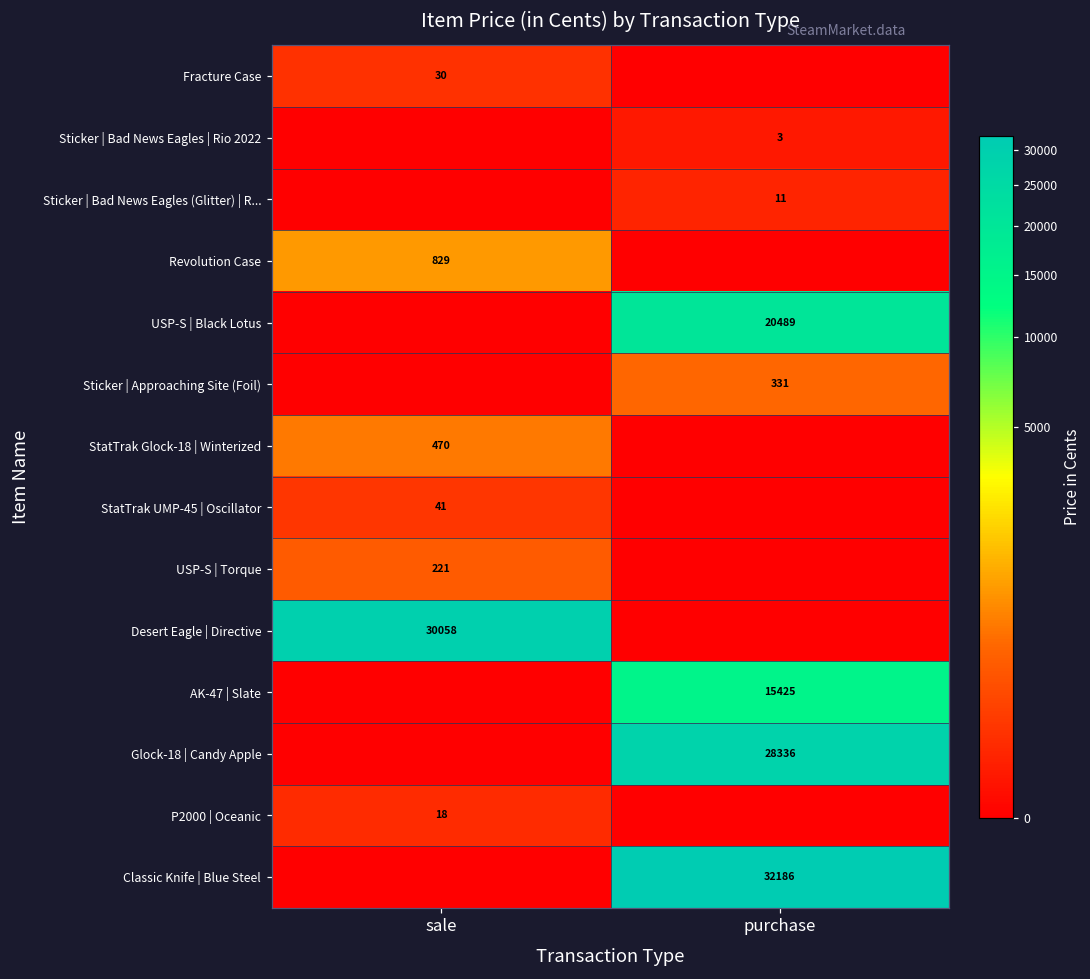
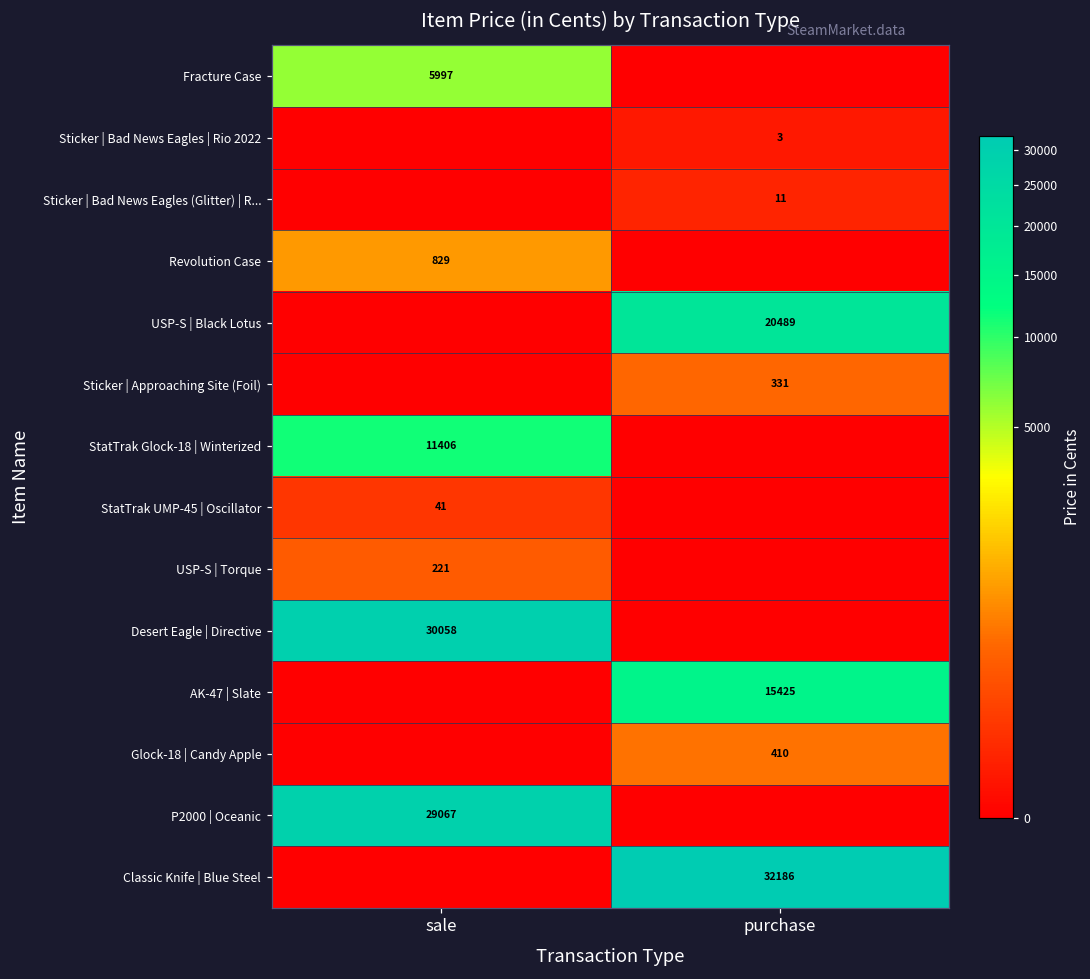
  {
    "Fracture Case": {
-     "sale": 30
+     "sale": 5997
    },
    "Sticker | Bad News Eagles | Rio 2022": {
      "purchase": 3
    },
    "Sticker | Bad News Eagles (Glitter) | R...": {
      "purchase": 11
    },
    "Revolution Case": {
      "sale": 829
    },
    "USP-S | Black Lotus": {
      "purchase": 20489
    },
    "Sticker | Approaching Site (Foil)": {
      "purchase": 331
    },
    "StatTrak Glock-18 | Winterized": {
-     "sale": 470
+     "sale": 11406
    },
    "StatTrak UMP-45 | Oscillator": {
      "sale": 41
    },
    "USP-S | Torque": {
      "sale": 221
    },
    "Desert Eagle | Directive": {
      "sale": 30058
    },
    "AK-47 | Slate": {
      "purchase": 15425
    },
    "Glock-18 | Candy Apple": {
-     "purchase": 28336
+     "purchase": 410
    },
    "P2000 | Oceanic": {
-     "sale": 18
+     "sale": 29067
    },
    "Classic Knife | Blue Steel": {
      "purchase": 32186
    }
  }
